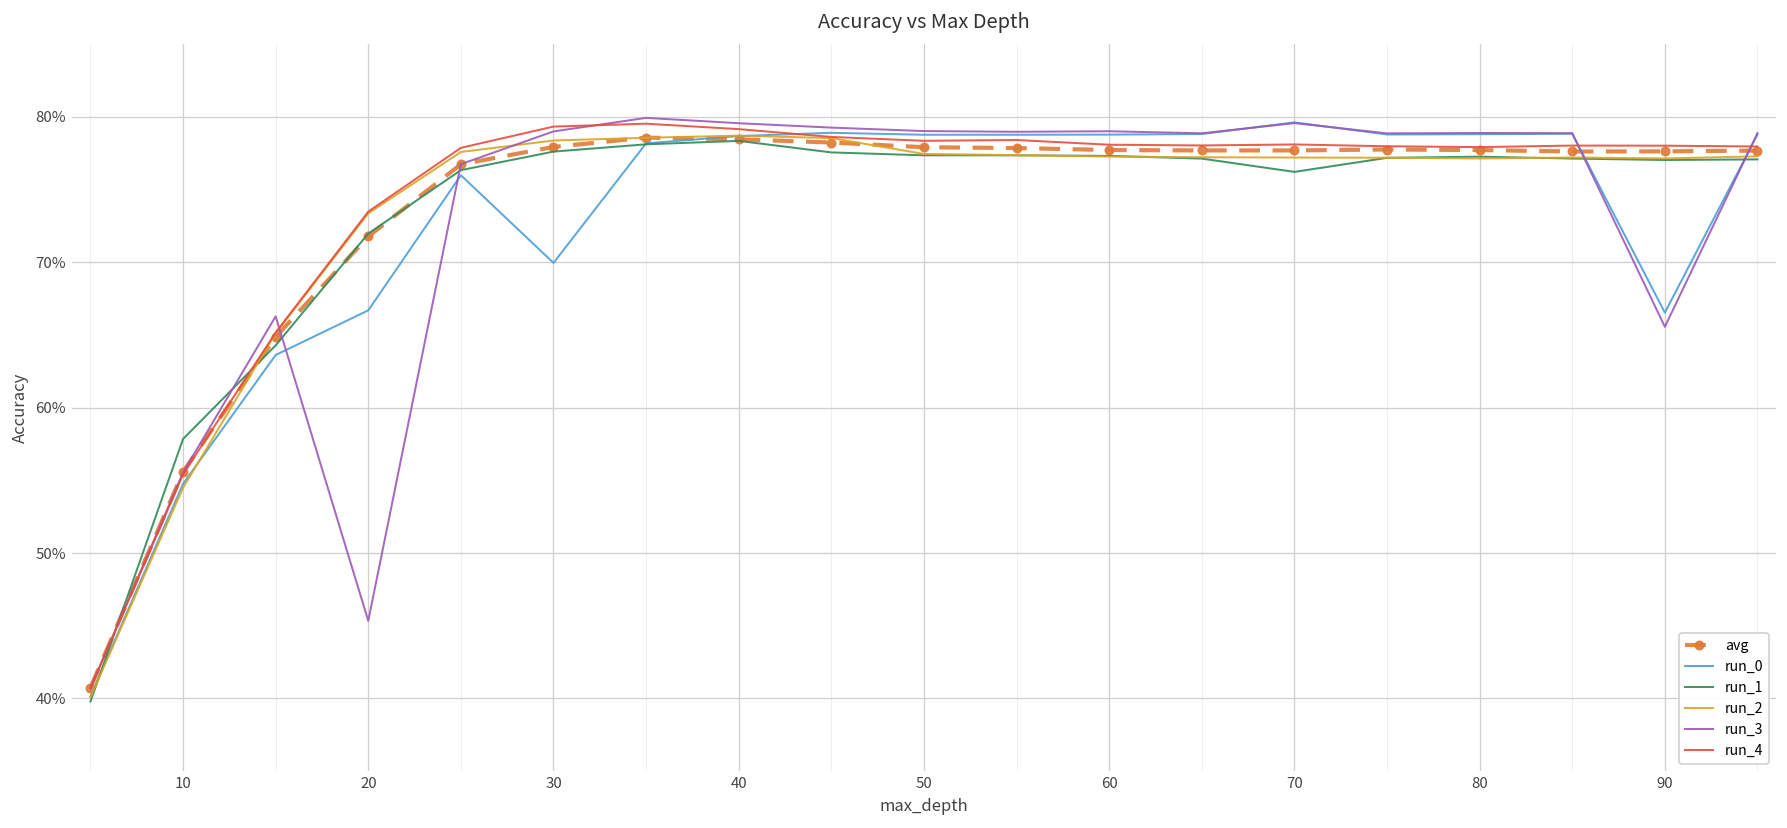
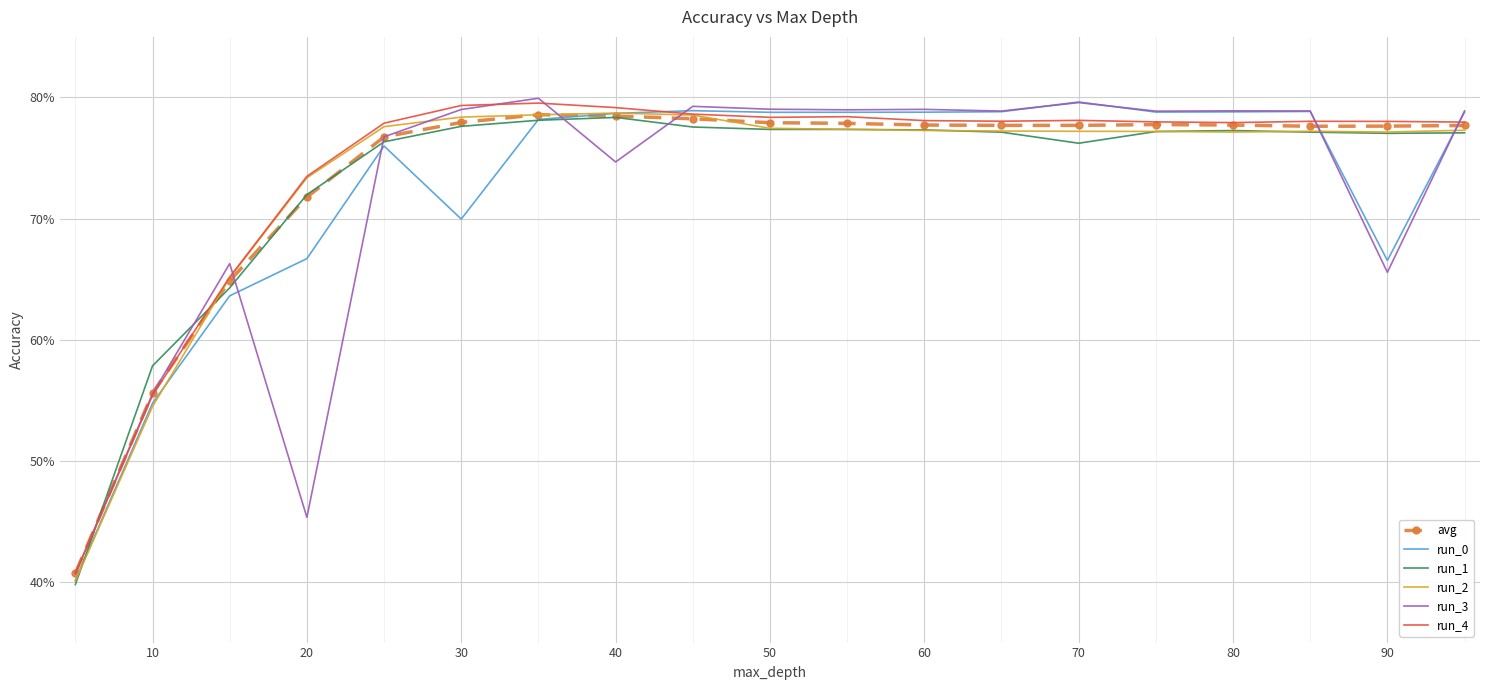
  {
    "run_0": {
      "10": "54.8%",
      "20": "66.7%",
      "30": "70.0%",
      "50": "78.8%",
      "60": "78.8%",
      "90": "66.5%"
    },
    "run_1": {
      "10": "57.8%",
      "30": "77.6%",
      "70": "76.2%"
    },
    "run_3": {
      "20": "45.3%",
      "30": "79.0%",
-     "40": "79.6%",
+     "40": "74.7%",
      "50": "79.0%",
      "60": "79.0%",
      "90": "65.6%"
    }
  }
